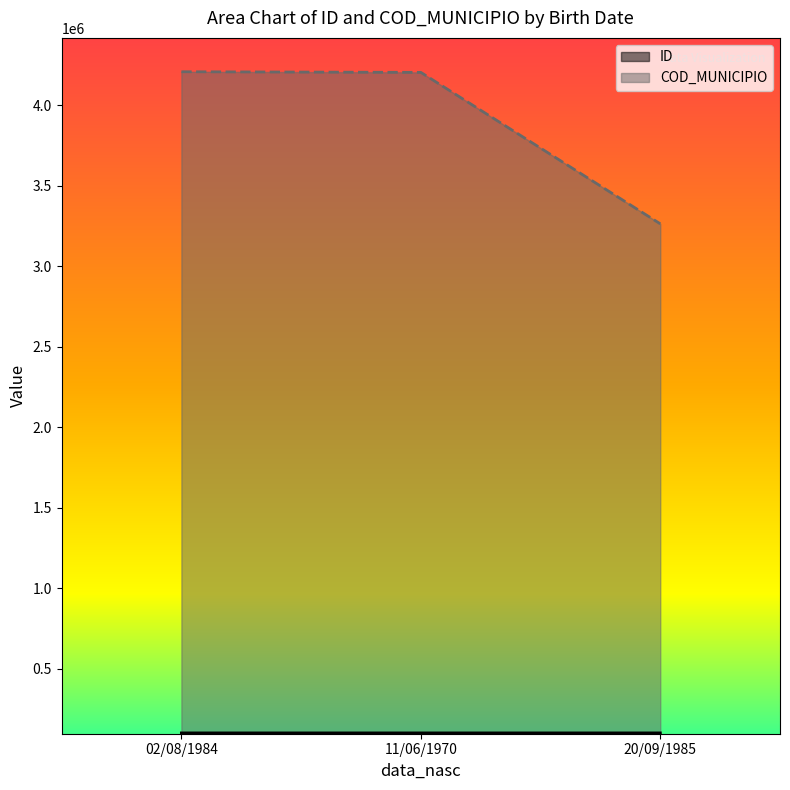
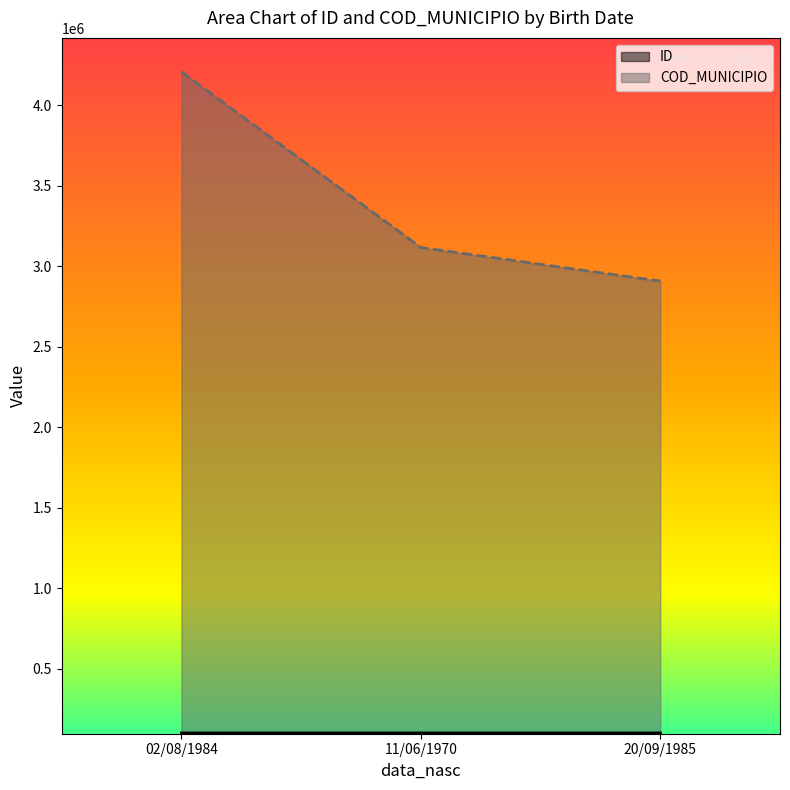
  {
    "ID": {
      "02/08/1984": 100000,
      "11/06/1970": 100000,
      "20/09/1985": 100000
    },
    "COD_MUNICIPIO": {
      "02/08/1984": 4210000,
-     "11/06/1970": 4210000,
-     "20/09/1985": 3260000
+     "11/06/1970": 3120000,
+     "20/09/1985": 2910000
    }
  }
